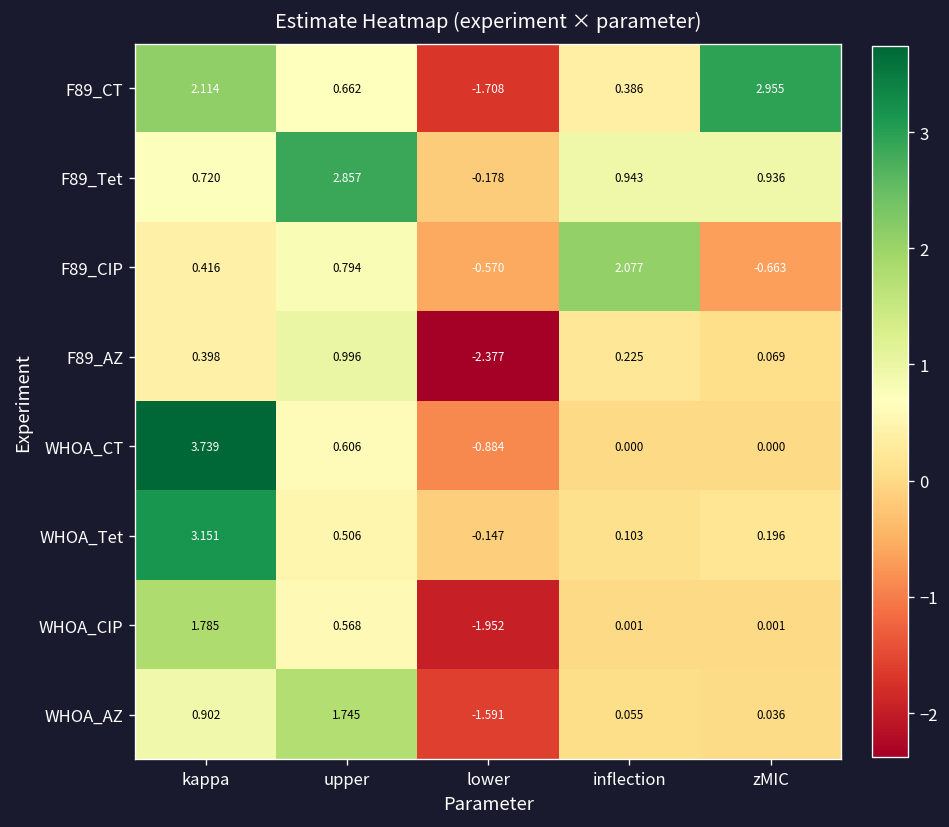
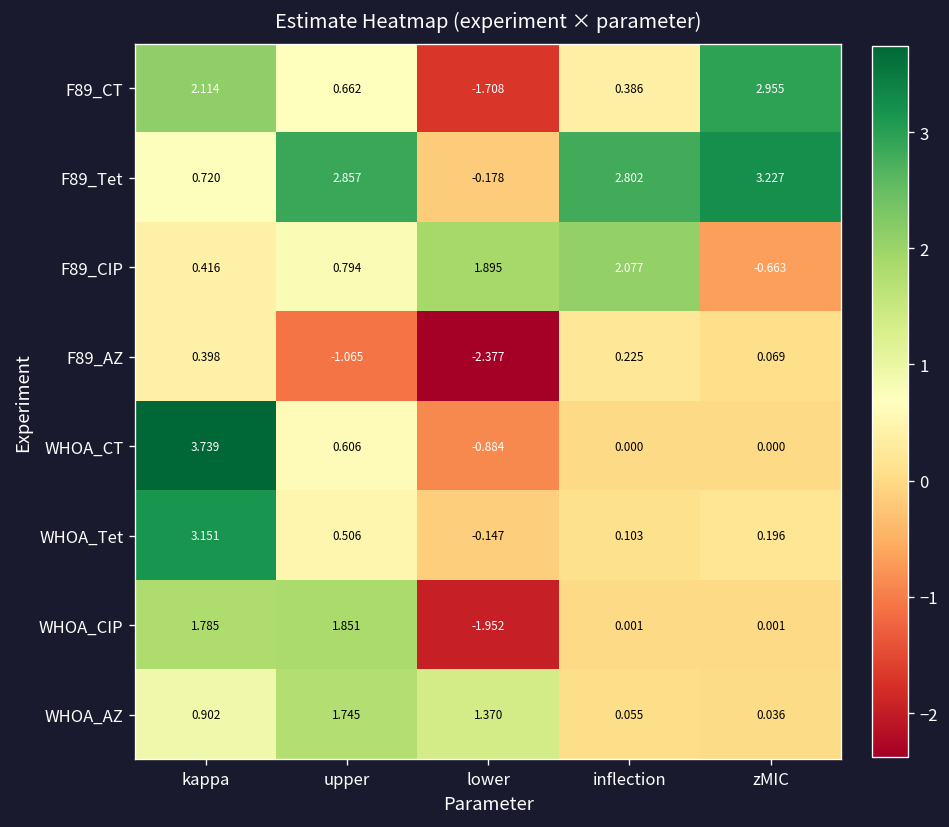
  {
    "F89_CT": {
      "kappa": 2.114,
      "upper": 0.662,
      "lower": -1.708,
      "inflection": 0.386,
      "zMIC": 2.955
    },
    "F89_Tet": {
      "kappa": 0.720,
      "upper": 2.857,
      "lower": -0.178,
-     "inflection": 0.943,
-     "zMIC": 0.936
+     "inflection": 2.802,
+     "zMIC": 3.227
    },
    "F89_CIP": {
      "kappa": 0.416,
      "upper": 0.794,
-     "lower": -0.570,
+     "lower": 1.895,
      "inflection": 2.077,
      "zMIC": -0.663
    },
    "F89_AZ": {
      "kappa": 0.398,
-     "upper": 0.996,
+     "upper": -1.065,
      "lower": -2.377,
      "inflection": 0.225,
      "zMIC": 0.069
    },
    "WHOA_CT": {
      "kappa": 3.739,
      "upper": 0.606,
      "lower": -0.884,
      "inflection": 0.000,
      "zMIC": 0.000
    },
    "WHOA_Tet": {
      "kappa": 3.151,
      "upper": 0.506,
      "lower": -0.147,
      "inflection": 0.103,
      "zMIC": 0.196
    },
    "WHOA_CIP": {
      "kappa": 1.785,
-     "upper": 0.568,
+     "upper": 1.851,
      "lower": -1.952,
      "inflection": 0.001,
      "zMIC": 0.001
    },
    "WHOA_AZ": {
      "kappa": 0.902,
      "upper": 1.745,
-     "lower": -1.591,
+     "lower": 1.370,
      "inflection": 0.055,
      "zMIC": 0.036
    }
  }
